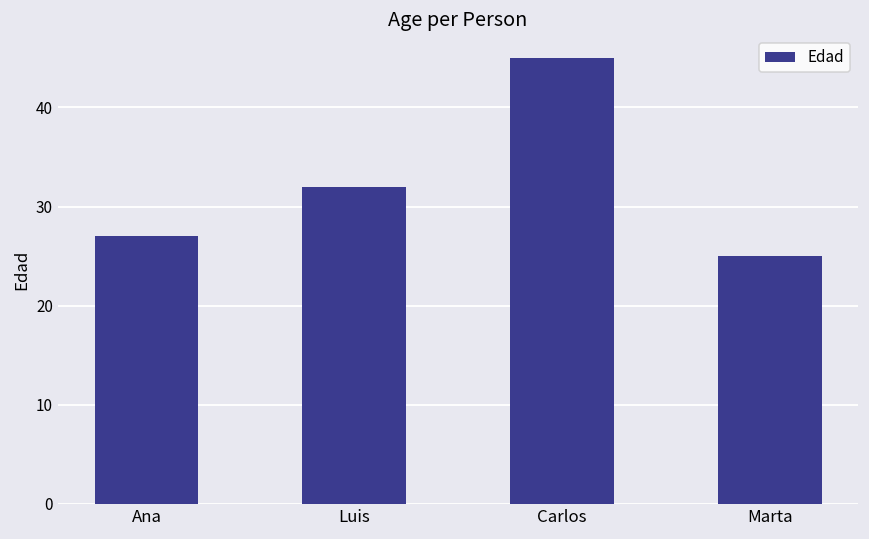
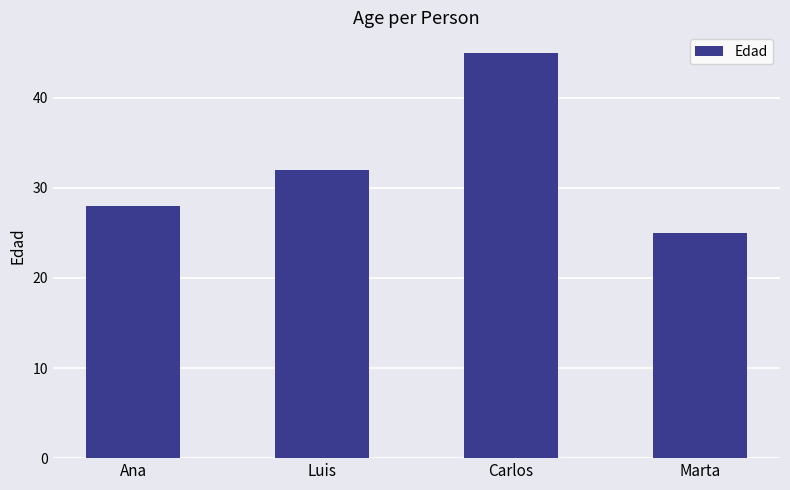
  {
-   "Ana": 27,
+   "Ana": 28,
    "Luis": 32,
    "Carlos": 45,
    "Marta": 25
  }
